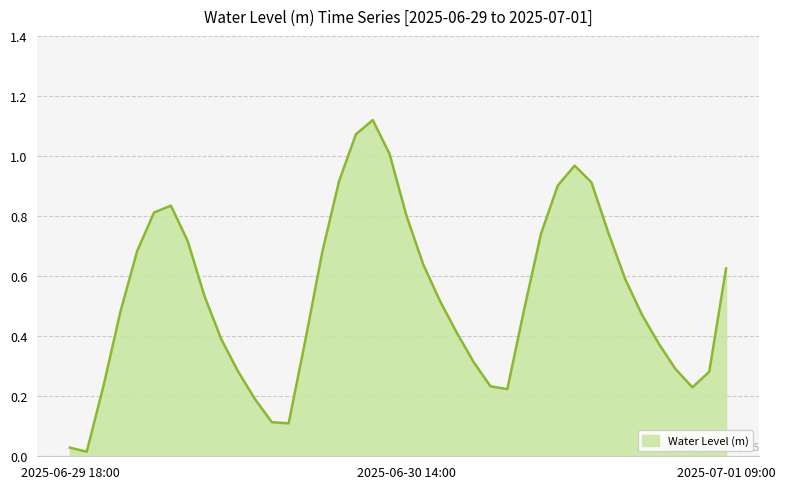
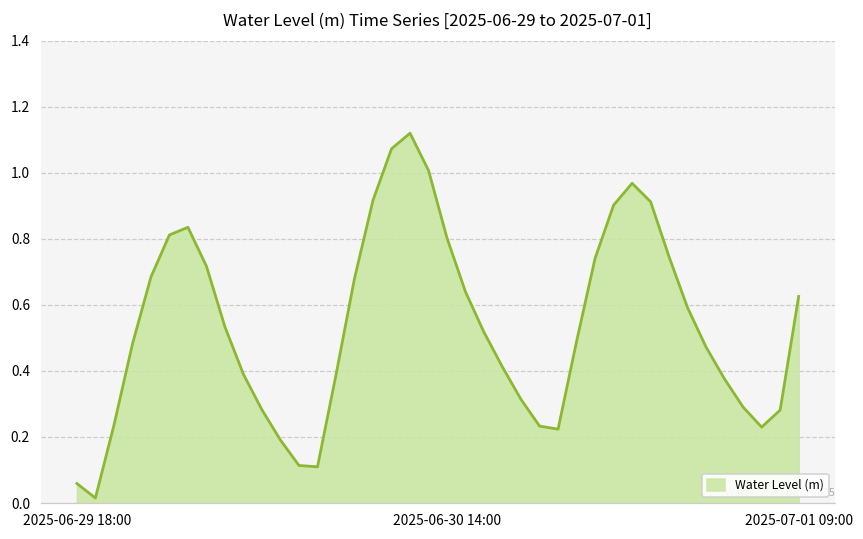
  {
-   "2025-06-29 18:00": 0.03,
+   "2025-06-29 18:00": 0.06,
    "2025-06-30 14:00": 0.80,
    "2025-07-01 09:00": 0.63
  }
